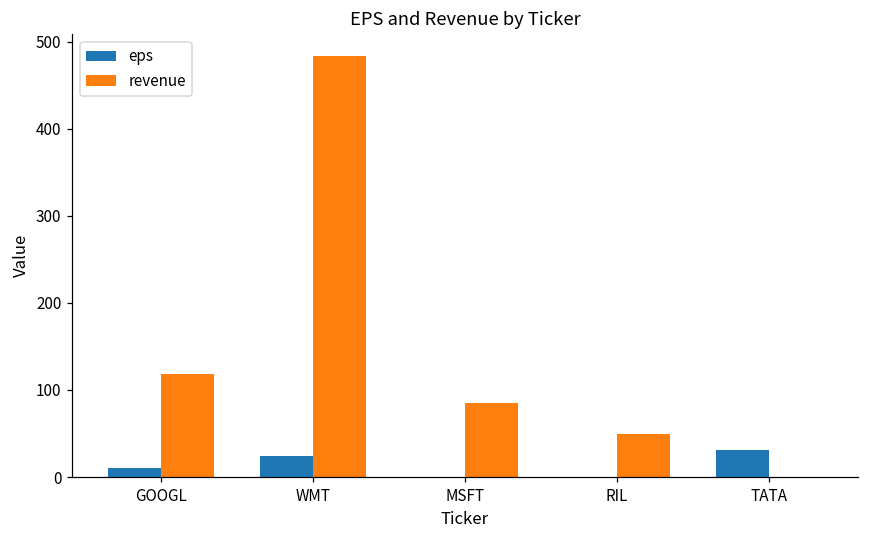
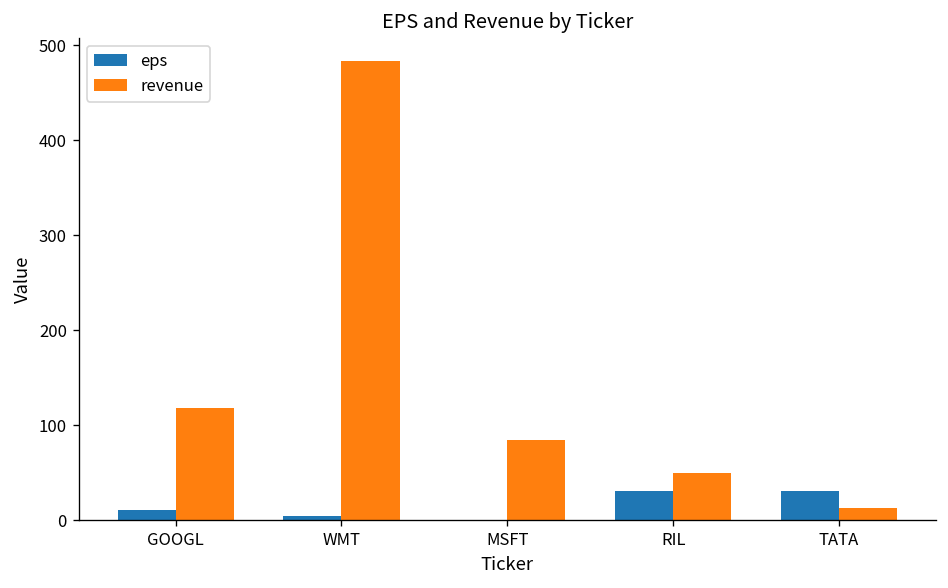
  {
    "eps": {
      "GOOGL": 10,
-     "WMT": 20,
+     "WMT": 0,
      "MSFT": 0,
-     "RIL": 0,
+     "RIL": 30,
      "TATA": 30
    },
    "revenue": {
      "GOOGL": 120,
      "WMT": 480,
      "MSFT": 90,
      "RIL": 50,
-     "TATA": 0
+     "TATA": 10
    }
  }
